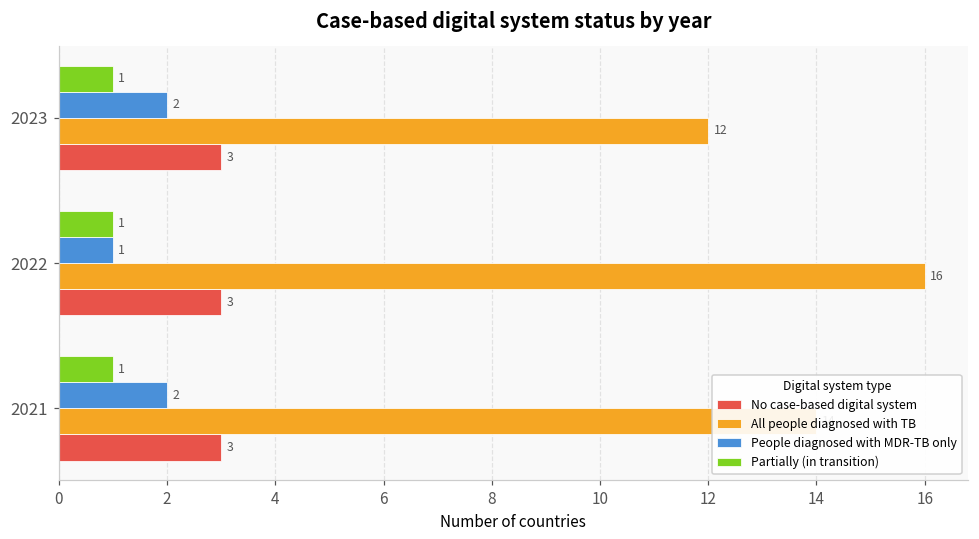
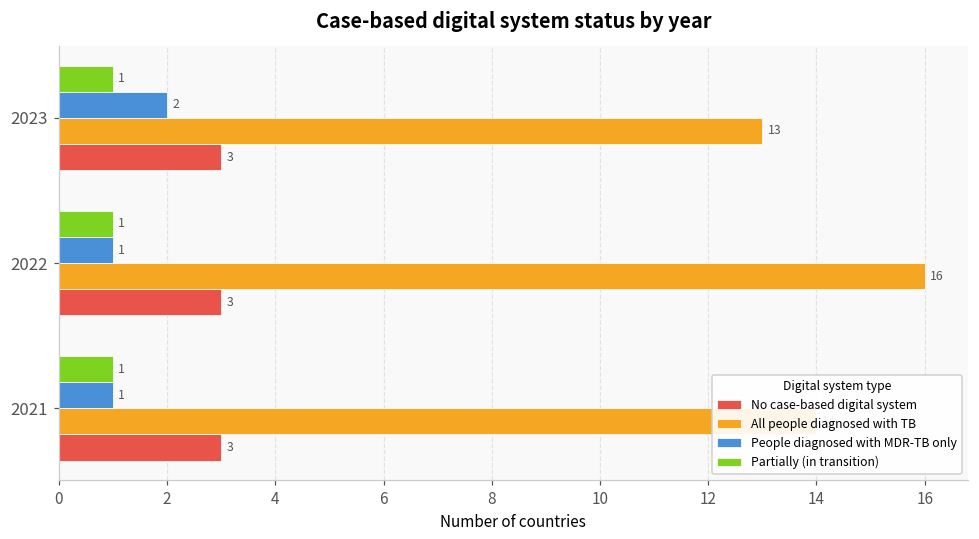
  {
    "No case-based digital system": {
      "2023": 3,
      "2022": 3,
      "2021": 3
    },
    "All people diagnosed with TB": {
-     "2023": 12,
+     "2023": 13,
      "2022": 16
    },
    "People diagnosed with MDR-TB only": {
      "2023": 2,
      "2022": 1,
-     "2021": 2
+     "2021": 1
    },
    "Partially (in transition)": {
      "2023": 1,
      "2022": 1,
      "2021": 1
    }
  }
